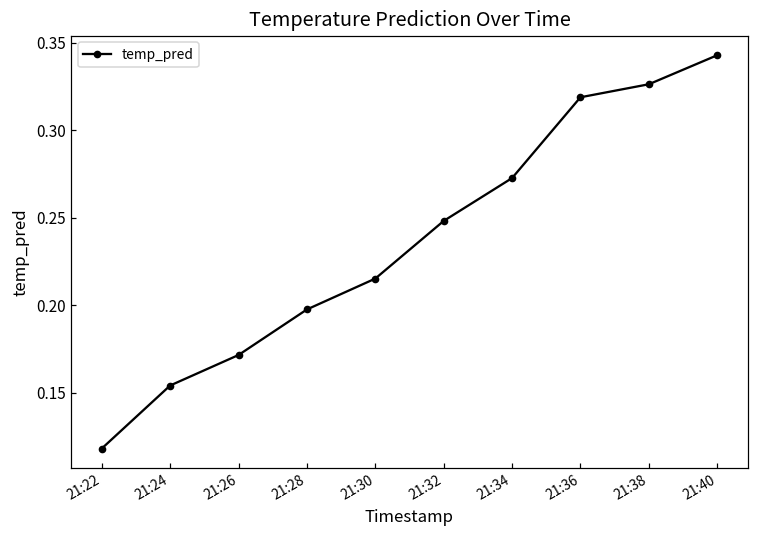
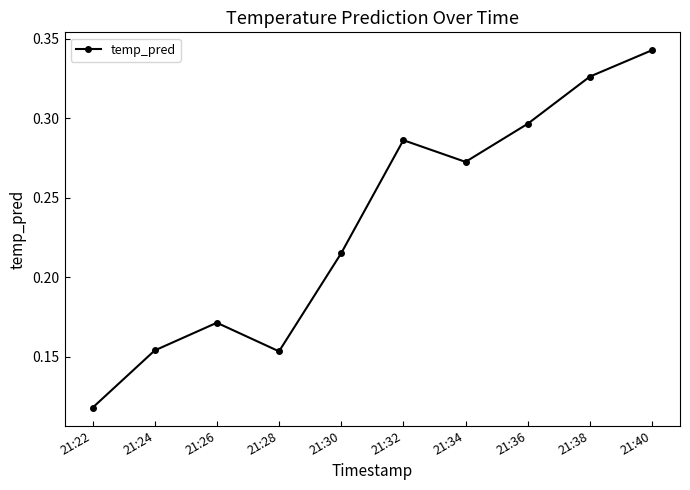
  {
    "21:22": 0.118,
    "21:24": 0.154,
    "21:26": 0.172,
-   "21:28": 0.198,
+   "21:28": 0.154,
    "21:30": 0.215,
-   "21:32": 0.248,
+   "21:32": 0.286,
    "21:34": 0.273,
-   "21:36": 0.319,
+   "21:36": 0.297,
    "21:38": 0.326,
    "21:40": 0.343
  }
